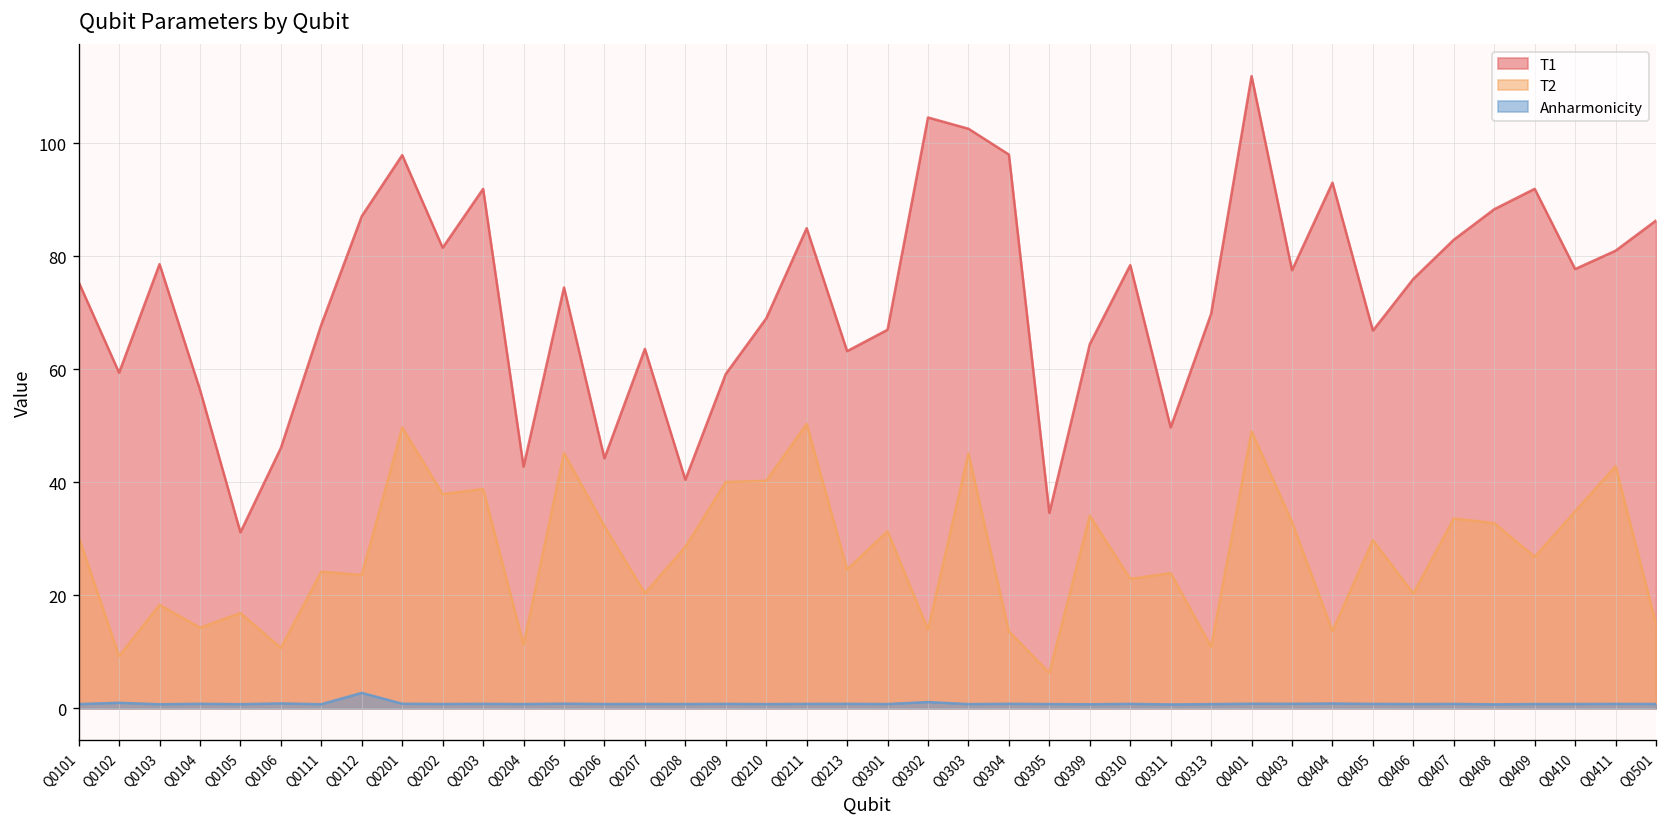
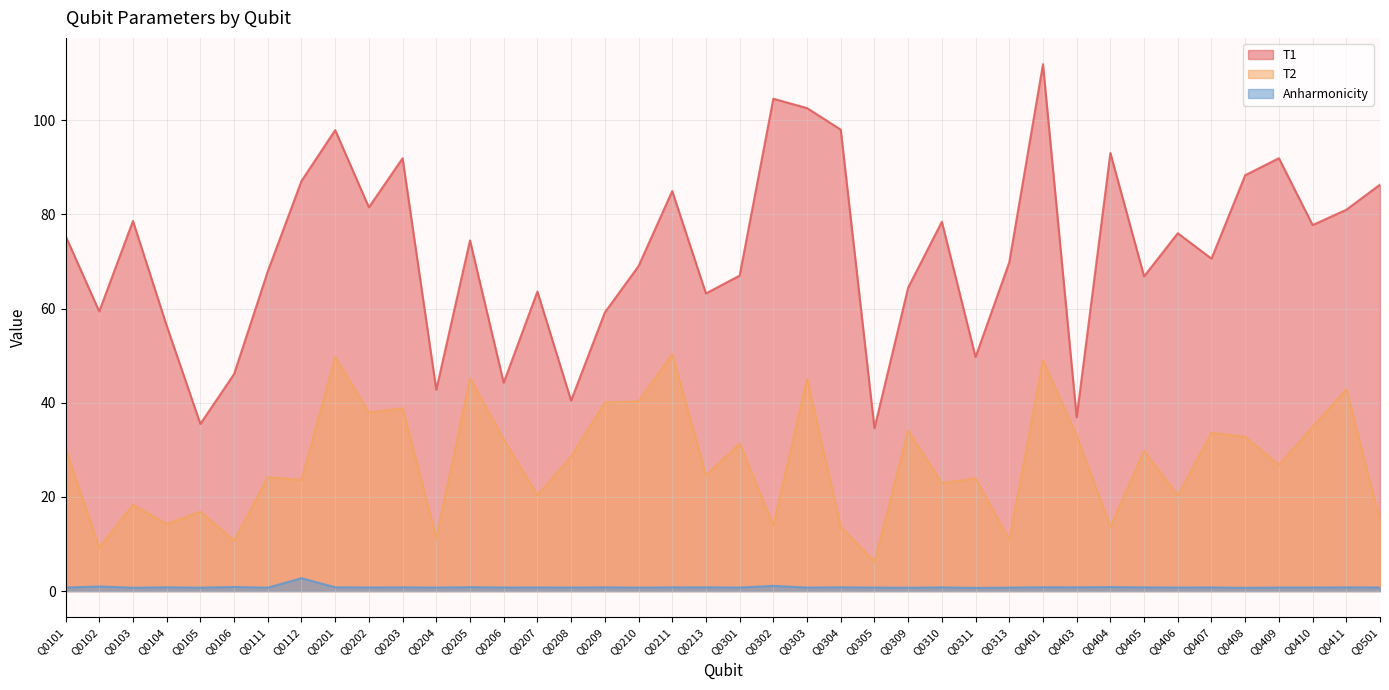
  {
    "T1": {
      "Q0101": 75,
      "Q0102": 59,
      "Q0103": 79,
      "Q0104": 56,
-     "Q0105": 31,
+     "Q0105": 36,
      "Q0106": 46,
      "Q0111": 68,
      "Q0112": 87,
      "Q0201": 98,
      "Q0202": 82,
      "Q0203": 92,
      "Q0204": 43,
      "Q0205": 74,
      "Q0206": 44,
      "Q0207": 64,
      "Q0208": 40,
      "Q0209": 59,
      "Q0210": 69,
      "Q0211": 85,
      "Q0213": 63,
      "Q0301": 67,
      "Q0302": 105,
      "Q0303": 103,
      "Q0304": 98,
      "Q0305": 35,
      "Q0309": 64,
      "Q0310": 78,
      "Q0311": 50,
      "Q0313": 70,
      "Q0401": 112,
-     "Q0403": 78,
+     "Q0403": 37,
      "Q0404": 93,
      "Q0405": 67,
      "Q0406": 76,
-     "Q0407": 83,
+     "Q0407": 71,
      "Q0408": 88,
      "Q0409": 92,
      "Q0410": 78,
      "Q0411": 81,
      "Q0501": 86
    },
    "T2": {
      "Q0101": 30,
      "Q0102": 9,
      "Q0103": 18,
      "Q0104": 14,
      "Q0105": 17,
      "Q0106": 11,
      "Q0111": 24,
      "Q0112": 24,
      "Q0201": 50,
      "Q0202": 38,
      "Q0203": 39,
      "Q0204": 11,
      "Q0205": 45,
      "Q0206": 32,
      "Q0207": 20,
      "Q0208": 29,
      "Q0209": 40,
      "Q0210": 40,
      "Q0211": 50,
      "Q0213": 25,
      "Q0301": 31,
      "Q0302": 14,
      "Q0303": 45,
      "Q0304": 14,
      "Q0305": 6,
      "Q0309": 34,
      "Q0310": 23,
      "Q0311": 24,
      "Q0313": 11,
      "Q0401": 49,
      "Q0403": 33,
      "Q0404": 14,
      "Q0405": 30,
      "Q0406": 20,
      "Q0407": 34,
      "Q0408": 33,
      "Q0409": 27,
      "Q0410": 35,
      "Q0411": 43,
      "Q0501": 15
    },
    "Anharmonicity": {
      "Q0101": 1,
      "Q0102": 1,
      "Q0103": 1,
      "Q0104": 1,
      "Q0105": 1,
      "Q0106": 1,
      "Q0111": 1,
      "Q0112": 3,
      "Q0201": 1,
      "Q0202": 1,
      "Q0203": 1,
      "Q0204": 1,
      "Q0205": 1,
      "Q0206": 1,
      "Q0207": 1,
      "Q0208": 1,
      "Q0209": 1,
      "Q0210": 1,
      "Q0211": 1,
      "Q0213": 1,
      "Q0301": 1,
      "Q0302": 1,
      "Q0303": 1,
      "Q0304": 1,
      "Q0305": 1,
      "Q0309": 1,
      "Q0310": 1,
      "Q0311": 1,
      "Q0313": 1,
      "Q0401": 1,
      "Q0403": 1,
      "Q0404": 1,
      "Q0405": 1,
      "Q0406": 1,
      "Q0407": 1,
      "Q0408": 1,
      "Q0409": 1,
      "Q0410": 1,
      "Q0411": 1,
      "Q0501": 1
    }
  }
